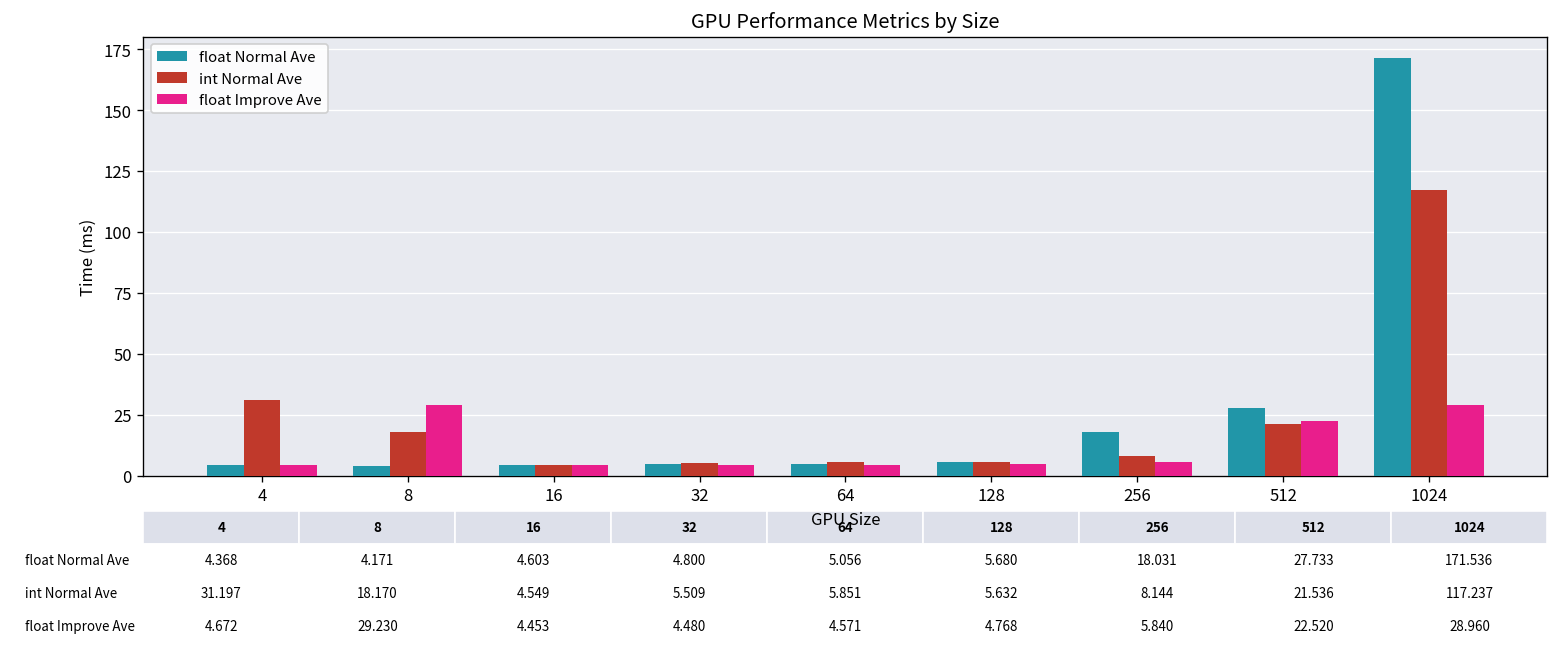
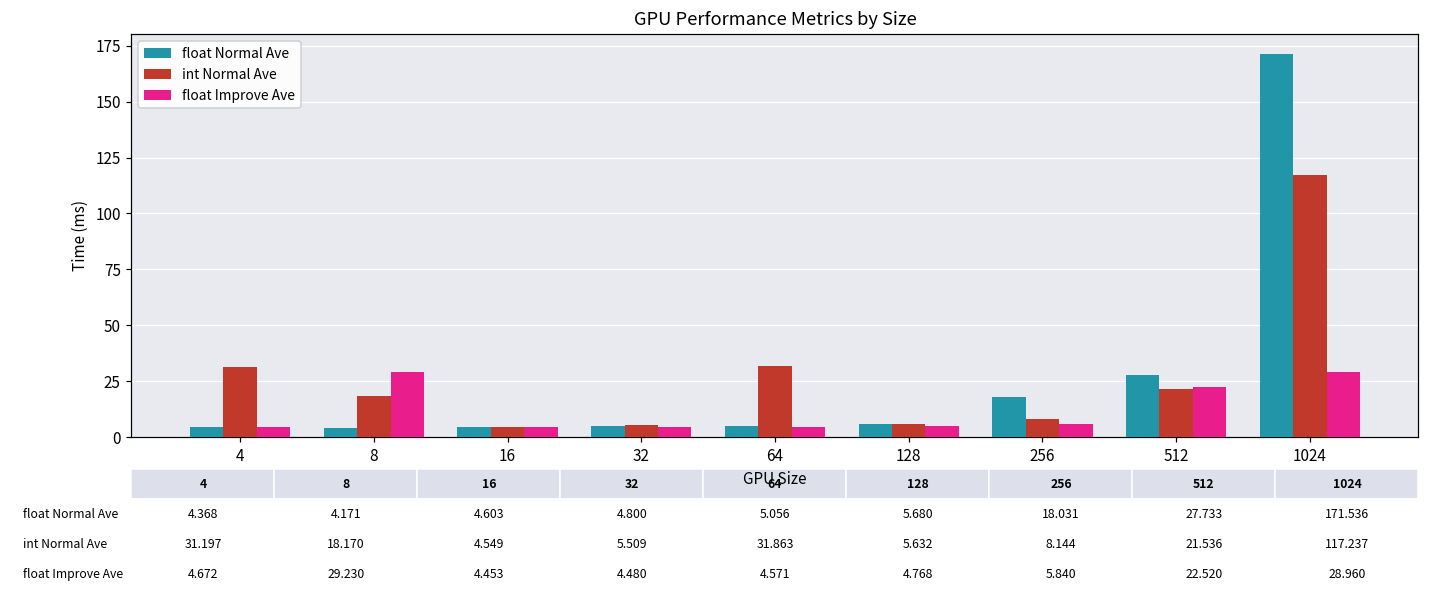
  {
    "float Normal Ave": {
      "4": 4,
      "8": 4,
      "16": 5,
      "32": 5,
      "64": 5,
      "128": 6,
      "256": 18,
      "512": 28,
      "1024": 172
    },
    "int Normal Ave": {
-     "64": 5.851
+     "64": 31.863
    },
    "float Improve Ave": {
      "4": 5,
      "8": 29,
      "16": 4,
      "32": 4,
      "64": 5,
      "128": 5,
      "256": 6,
      "512": 23,
      "1024": 29
    }
  }
